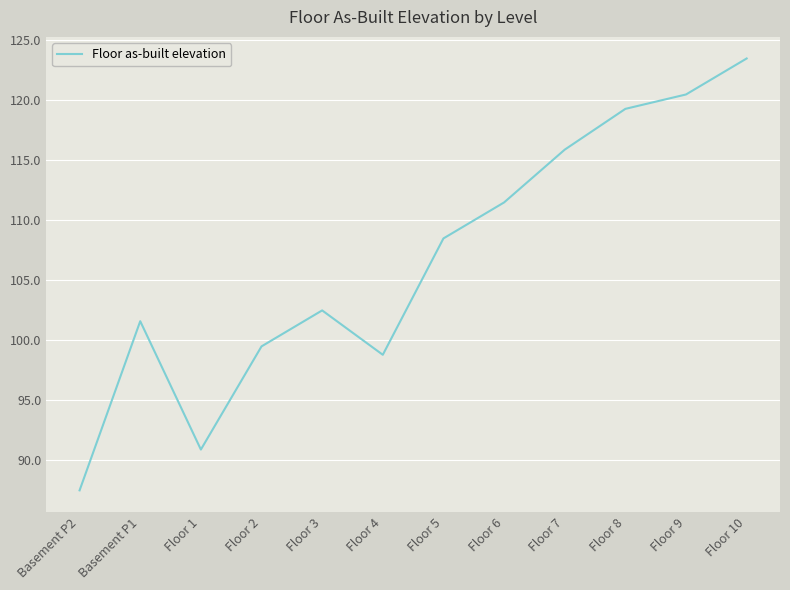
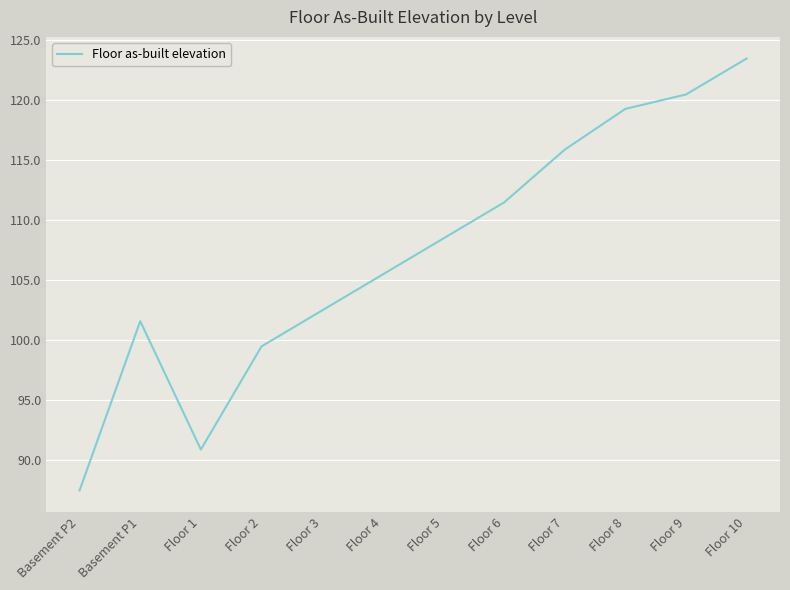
  {
    "Basement P2": 87.5,
    "Basement P1": 101.6,
    "Floor 1": 90.9,
    "Floor 2": 99.5,
    "Floor 3": 102.5,
-   "Floor 4": 98.8,
+   "Floor 4": 105.5,
    "Floor 5": 108.5,
    "Floor 6": 111.5,
    "Floor 7": 115.9,
    "Floor 8": 119.3,
    "Floor 9": 120.5,
    "Floor 10": 123.5
  }
